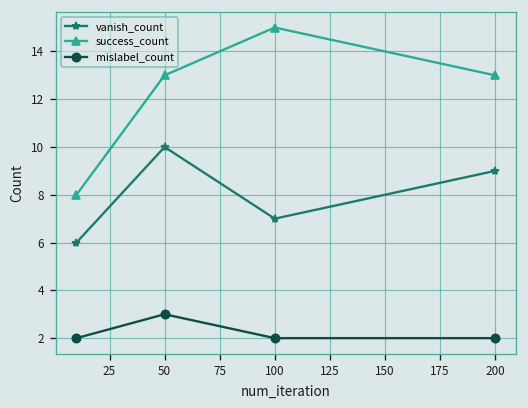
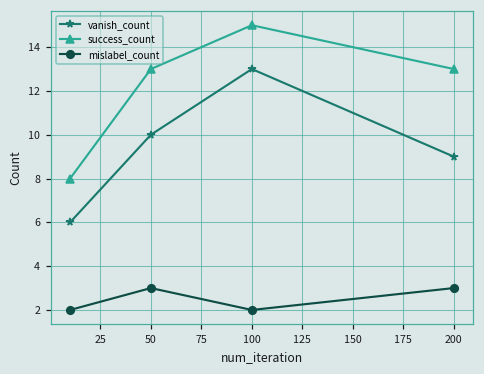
  {
    "vanish_count": {
      "50": 10,
-     "100": 7,
+     "100": 13,
      "200": 9
    },
    "success_count": {
      "50": 13,
      "100": 15,
      "200": 13
    },
    "mislabel_count": {
      "50": 3,
      "100": 2,
-     "200": 2
+     "200": 3
    }
  }
